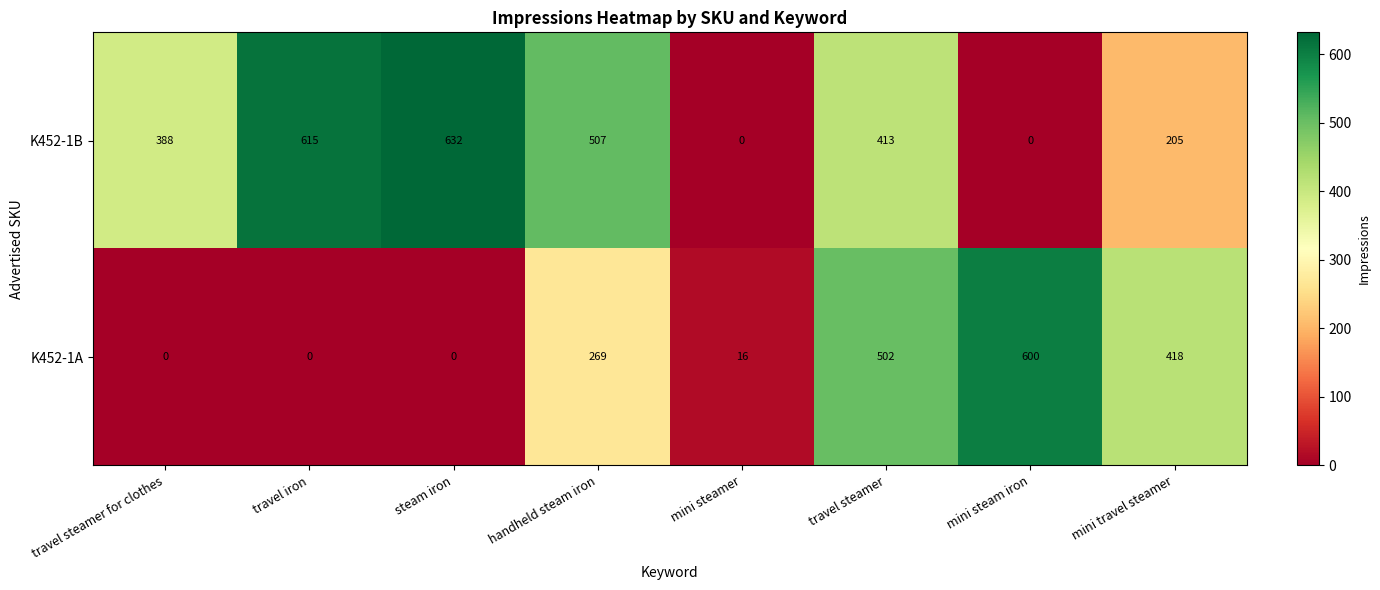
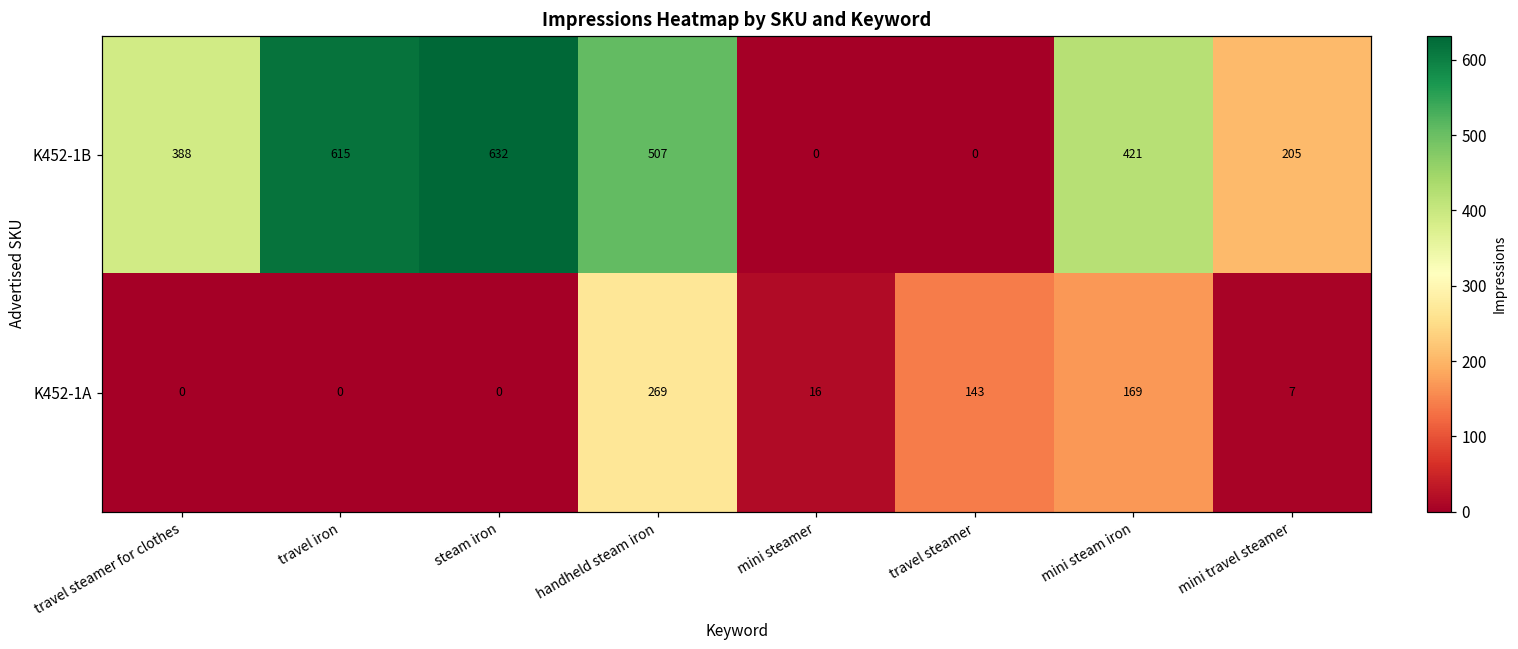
  {
    "K452-1B": {
      "travel steamer for clothes": 388,
      "travel iron": 615,
      "steam iron": 632,
      "handheld steam iron": 507,
      "mini steamer": 0,
-     "travel steamer": 413,
-     "mini steam iron": 0,
+     "travel steamer": 0,
+     "mini steam iron": 421,
      "mini travel steamer": 205
    },
    "K452-1A": {
      "travel steamer for clothes": 0,
      "travel iron": 0,
      "steam iron": 0,
      "handheld steam iron": 269,
      "mini steamer": 16,
-     "travel steamer": 502,
-     "mini steam iron": 600,
-     "mini travel steamer": 418
+     "travel steamer": 143,
+     "mini steam iron": 169,
+     "mini travel steamer": 7
    }
  }
